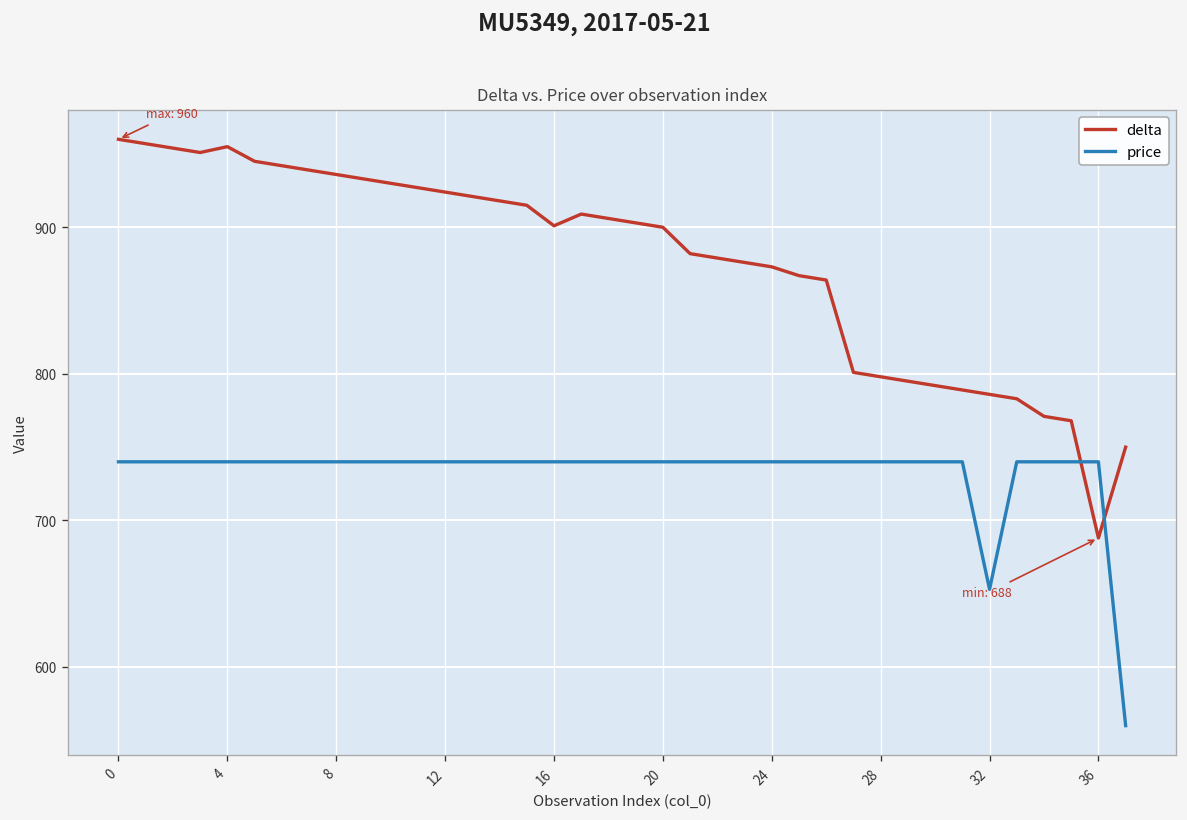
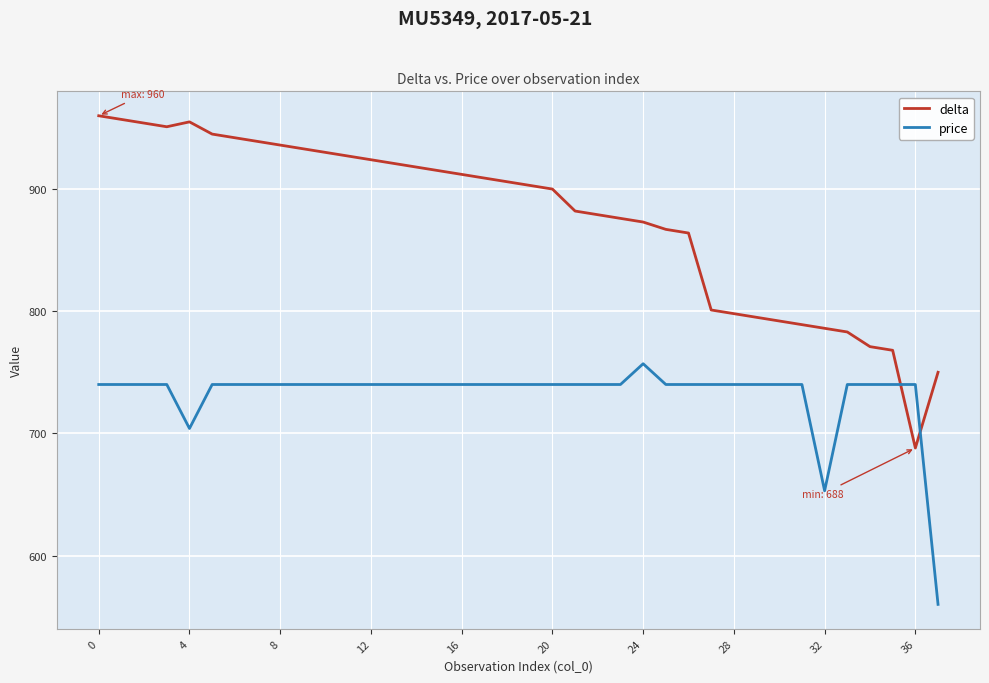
  {
    "delta": {
      "4": 955,
      "8": 936,
      "12": 924,
-     "16": 901,
+     "16": 912,
      "20": 900,
      "24": 873,
      "28": 798,
      "32": 786,
      "36": 688
    },
    "price": {
      "0": 740,
-     "4": 740,
+     "4": 704,
      "8": 740,
      "12": 740,
      "16": 740,
      "20": 740,
-     "24": 740,
+     "24": 757,
      "28": 740,
      "36": 740
    }
  }
